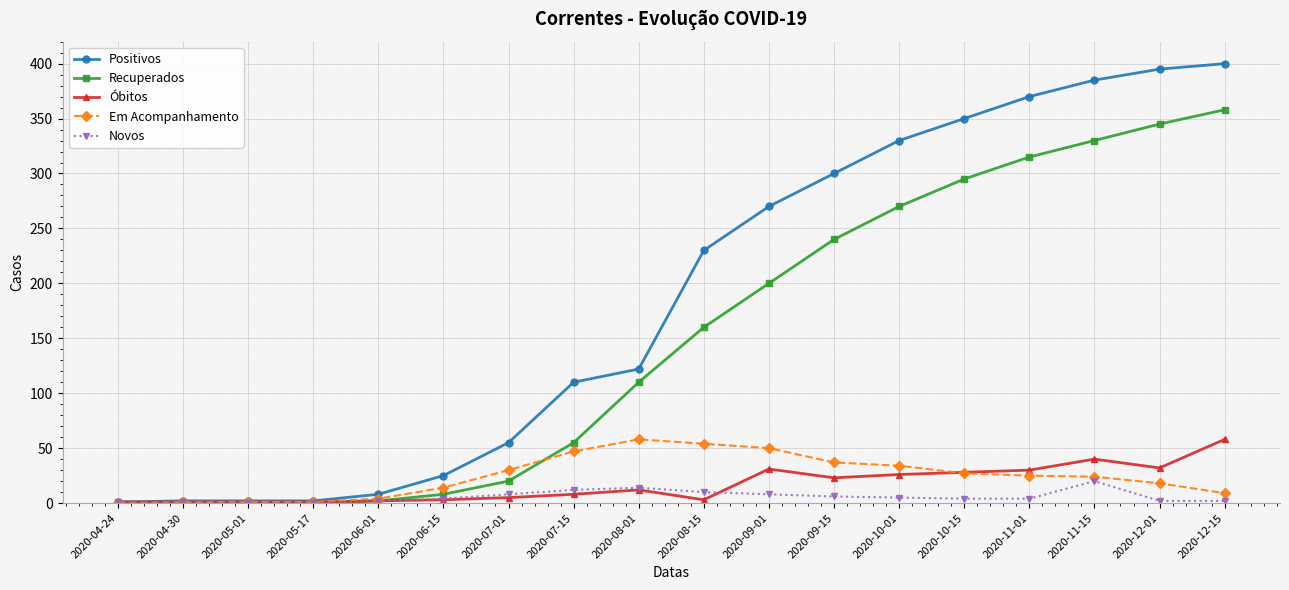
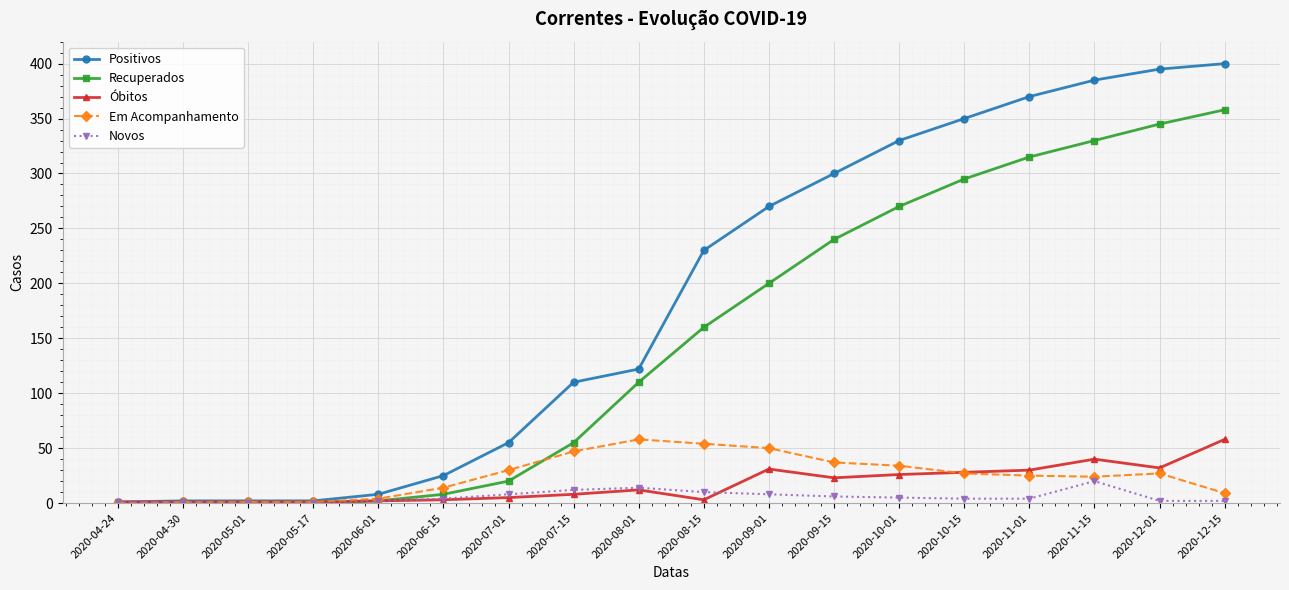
  {
    "Positivos": {
      "2020-06-01": 8,
      "2020-06-15": 25,
      "2020-07-01": 55,
      "2020-07-15": 110,
      "2020-08-01": 122,
      "2020-08-15": 230,
      "2020-09-01": 270,
      "2020-09-15": 300,
      "2020-10-01": 330,
      "2020-10-15": 350,
      "2020-11-01": 370,
      "2020-11-15": 385,
      "2020-12-01": 395,
      "2020-12-15": 400
    },
    "Recuperados": {
      "2020-06-15": 8,
      "2020-07-01": 20,
      "2020-07-15": 55,
      "2020-08-01": 110,
      "2020-08-15": 160,
      "2020-09-01": 200,
      "2020-09-15": 240,
      "2020-10-01": 270,
      "2020-10-15": 295,
      "2020-11-01": 315,
      "2020-11-15": 330,
      "2020-12-01": 345,
      "2020-12-15": 358
    },
    "Óbitos": {
      "2020-07-01": 5,
      "2020-07-15": 8,
      "2020-08-15": 3,
      "2020-09-01": 31,
      "2020-09-15": 23,
      "2020-10-01": 26,
      "2020-11-01": 30,
      "2020-11-15": 40,
      "2020-12-01": 32,
      "2020-12-15": 58
    },
    "Em Acompanhamento": {
      "2020-06-15": 14,
      "2020-07-01": 30,
      "2020-07-15": 47,
      "2020-08-01": 58,
      "2020-08-15": 54,
      "2020-09-01": 50,
      "2020-09-15": 37,
      "2020-10-01": 34,
      "2020-11-01": 25,
      "2020-11-15": 24,
-     "2020-12-01": 18,
+     "2020-12-01": 27,
      "2020-12-15": 9
    },
    "Novos": {
      "2020-07-01": 8,
      "2020-07-15": 12,
      "2020-08-15": 10,
      "2020-09-01": 8,
      "2020-09-15": 6,
      "2020-10-01": 5,
      "2020-10-15": 4,
      "2020-11-01": 4,
      "2020-11-15": 20,
      "2020-12-01": 2,
      "2020-12-15": 2
    }
  }
